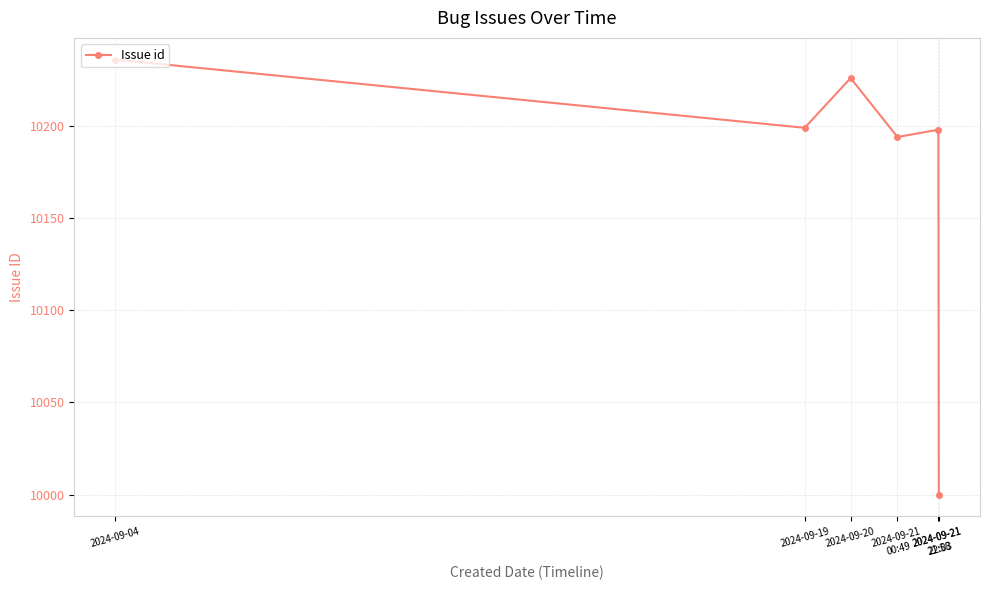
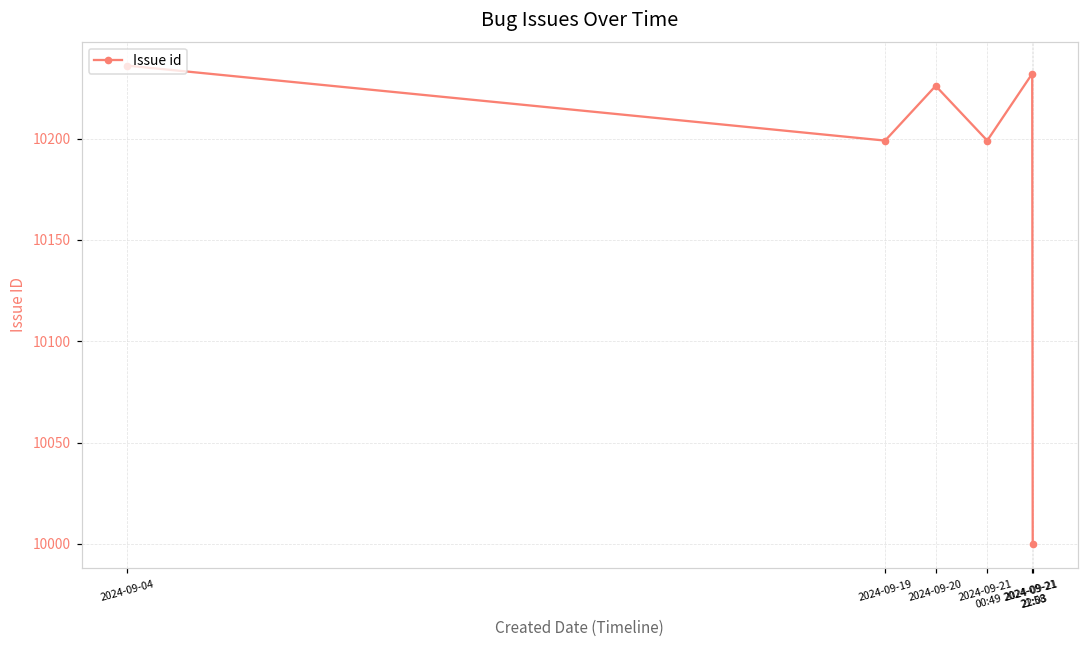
  {
    "2024-09-19": 10199,
    "2024-09-20": 10226,
-   "2024-09-21 00:49": 10194,
-   "2024-09-21 21:58": 10198,
+   "2024-09-21 00:49": 10199,
+   "2024-09-21 21:58": 10232,
    "2024-09-21 22:03": 10000
  }
